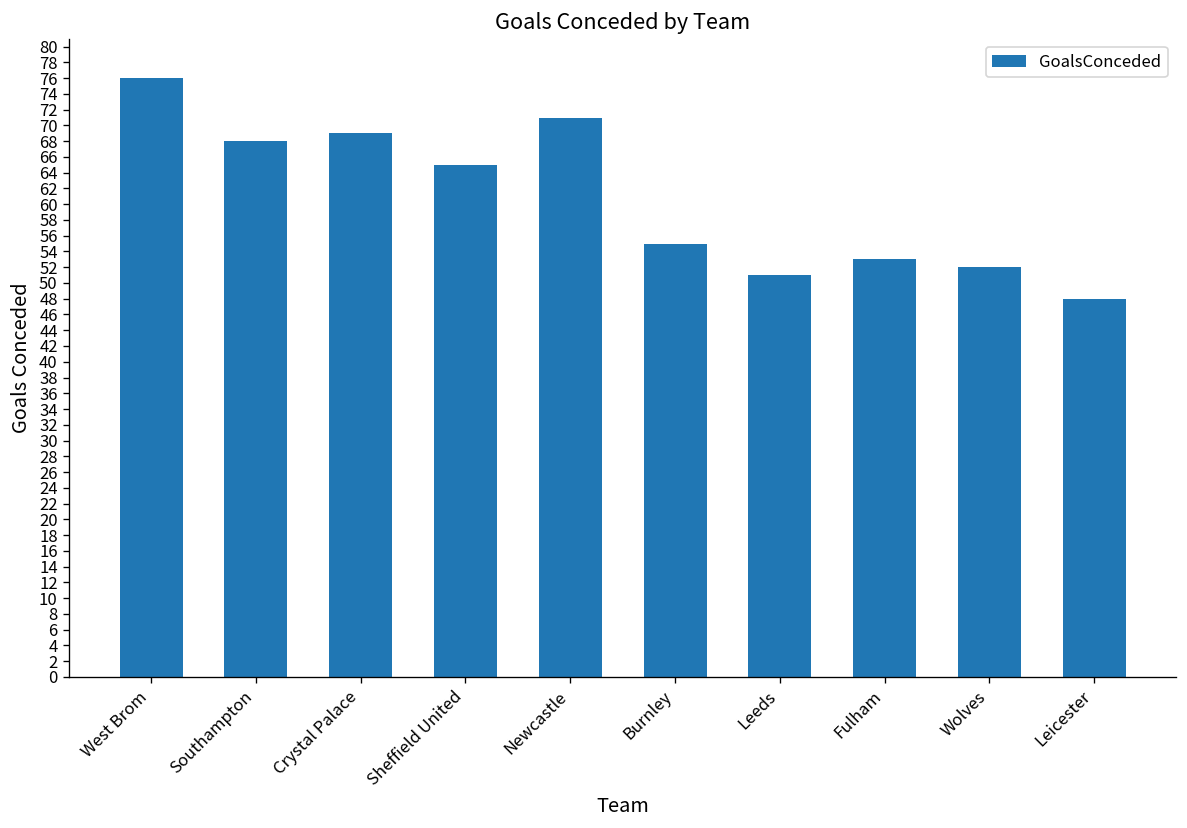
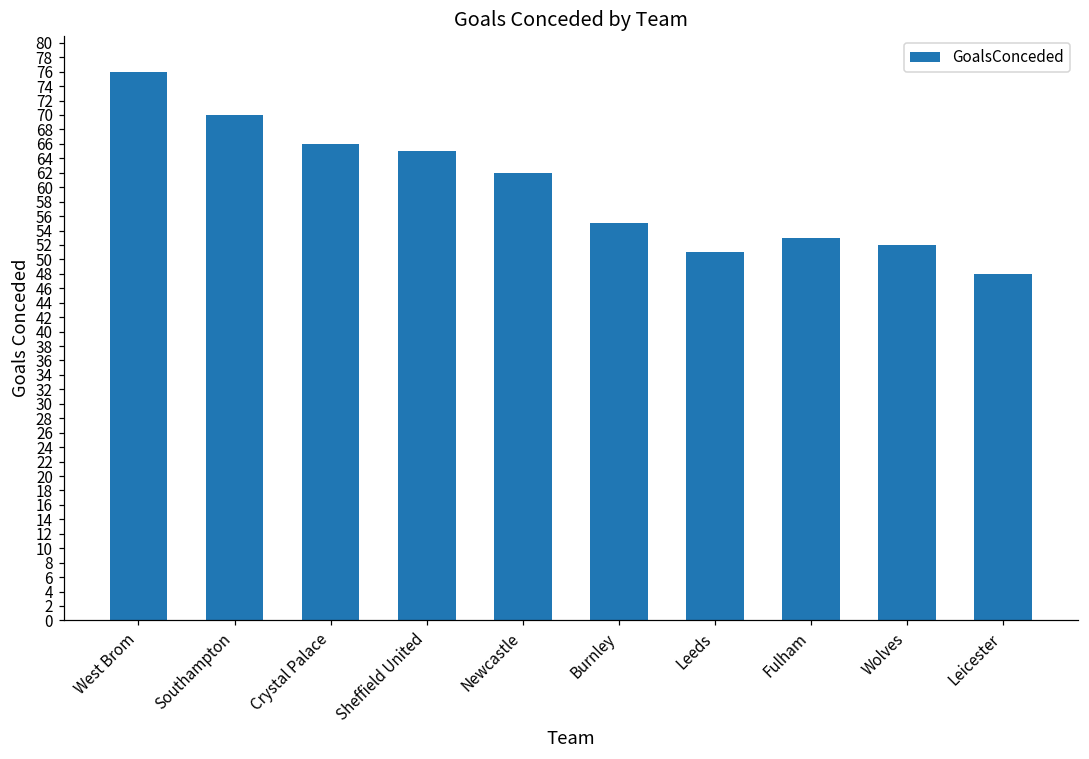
  {
    "West Brom": 76,
-   "Southampton": 68,
-   "Crystal Palace": 69,
+   "Southampton": 70,
+   "Crystal Palace": 66,
    "Sheffield United": 65,
-   "Newcastle": 71,
+   "Newcastle": 62,
    "Burnley": 55,
    "Leeds": 51,
    "Fulham": 53,
    "Wolves": 52,
    "Leicester": 48
  }
